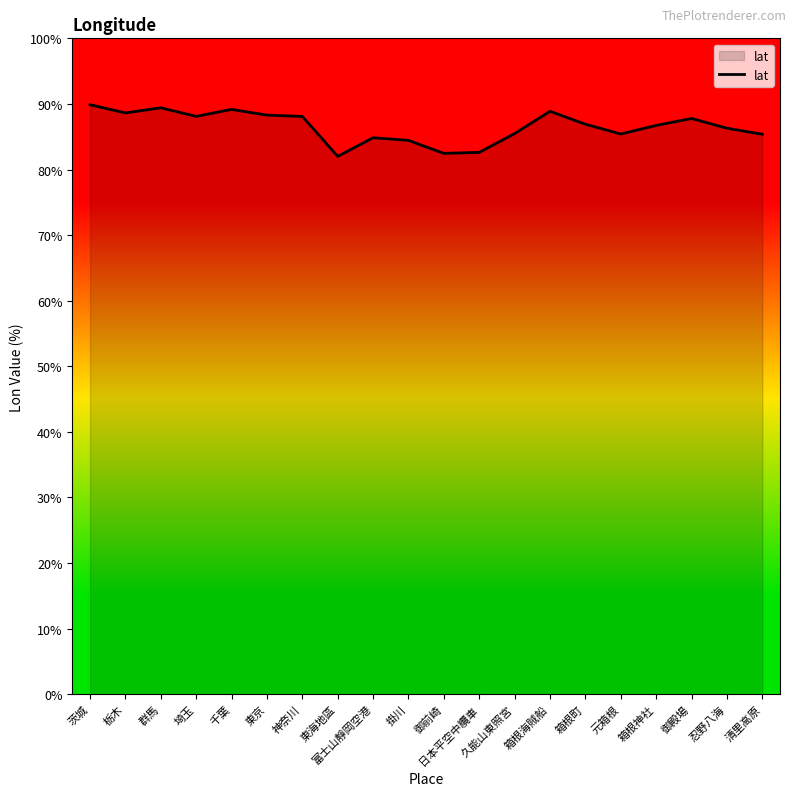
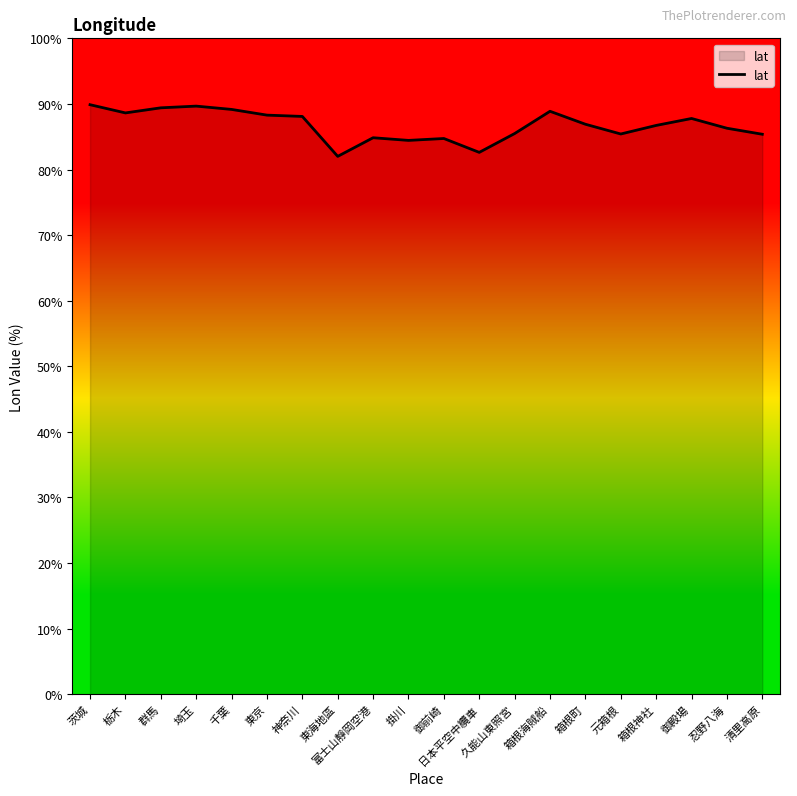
  {
    "茨城": "90%",
    "栃木": "89%",
    "群馬": "89%",
-   "埼玉": "88%",
+   "埼玉": "90%",
    "千葉": "89%",
    "東京": "88%",
    "神奈川": "88%",
    "東海地區": "82%",
    "富士山靜岡空港": "85%",
    "掛川": "84%",
-   "御前崎": "82%",
+   "御前崎": "85%",
    "日本平空中纜車": "83%",
    "久能山東照宮": "85%",
    "箱根海賊船": "89%",
    "箱根町": "87%",
    "元箱根": "85%",
    "箱根神社": "87%",
    "御殿場": "88%",
    "忍野八海": "86%",
    "清里高原": "85%"
  }
